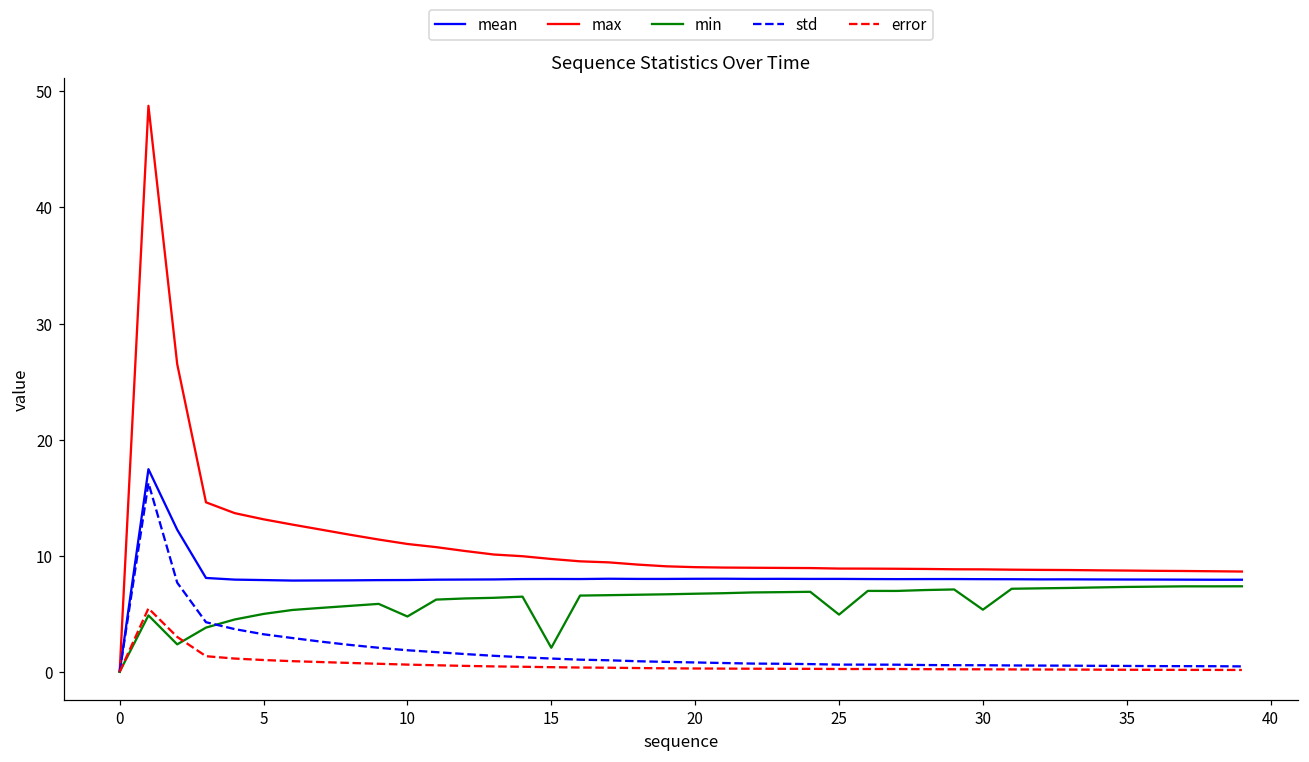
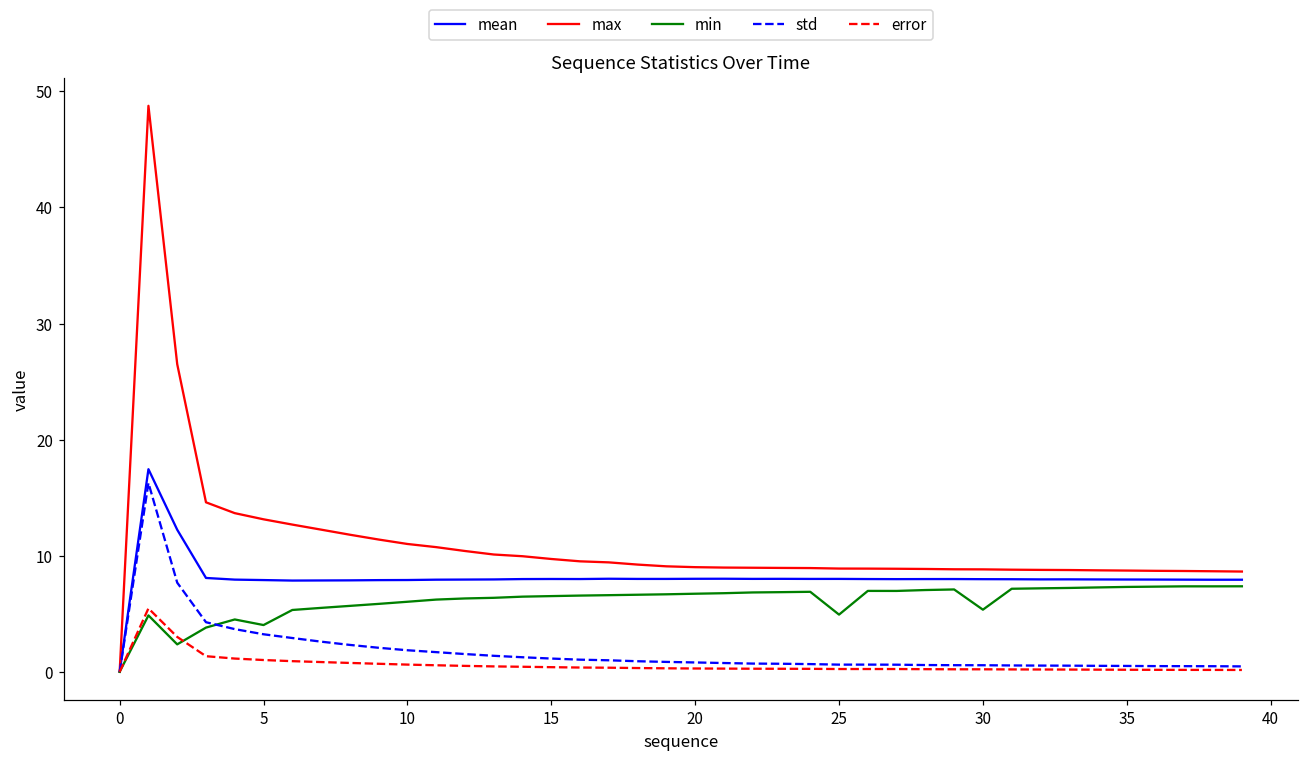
  {
    "min": {
-     "5": 5.0,
-     "10": 4.8,
-     "15": 2.1,
+     "5": 4.0,
+     "10": 6.0,
+     "15": 6.5,
      "20": 6.7,
      "25": 4.9,
      "30": 5.4,
      "35": 7.3
    }
  }
